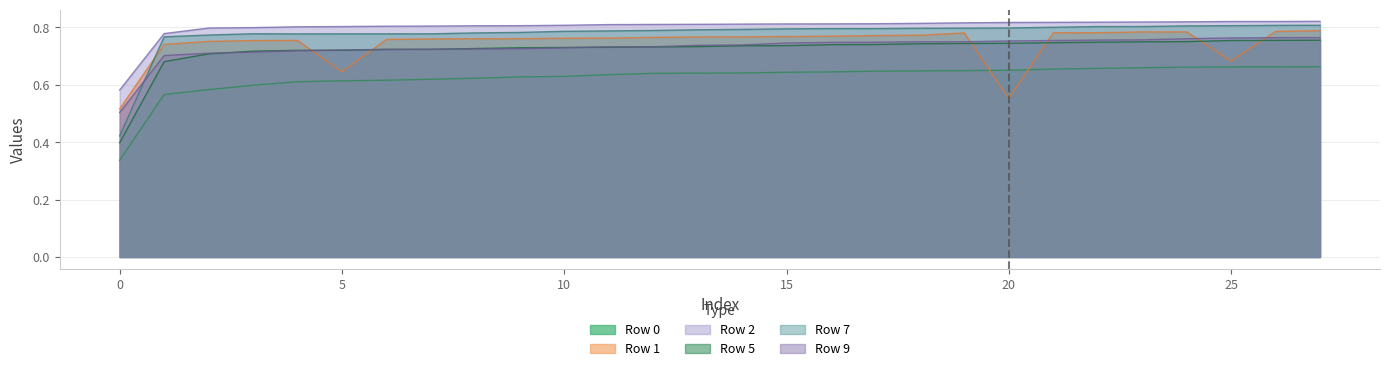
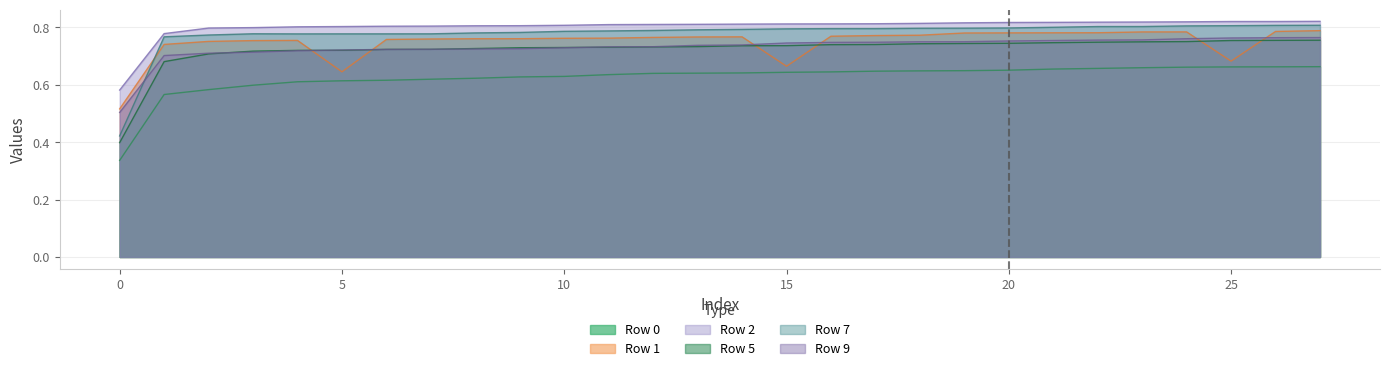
  {
    "Row 1": {
      "0": 0.52,
      "5": 0.65,
      "10": 0.76,
-     "15": 0.77,
-     "20": 0.55,
+     "15": 0.66,
+     "20": 0.78,
      "25": 0.68
    }
  }
